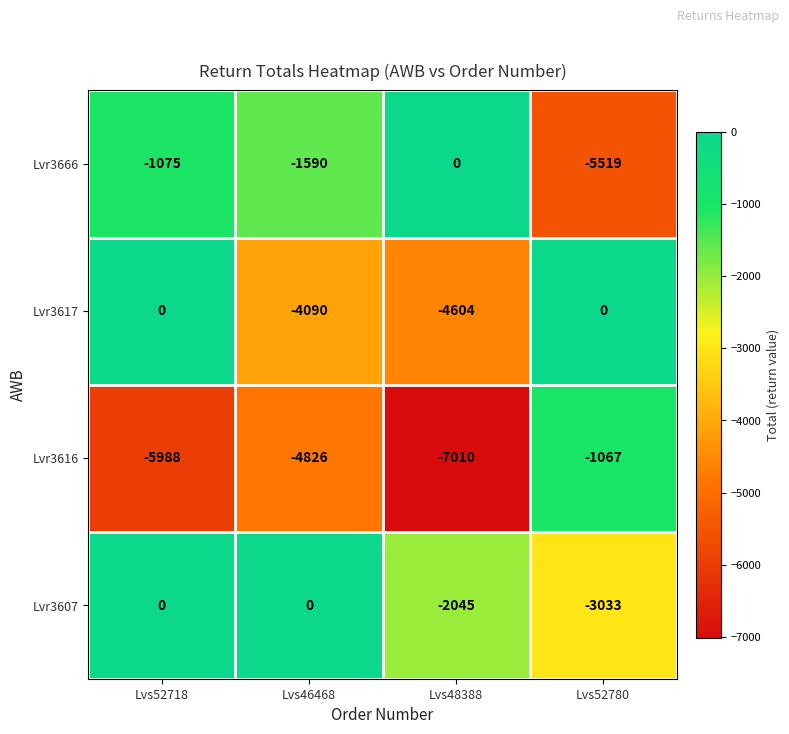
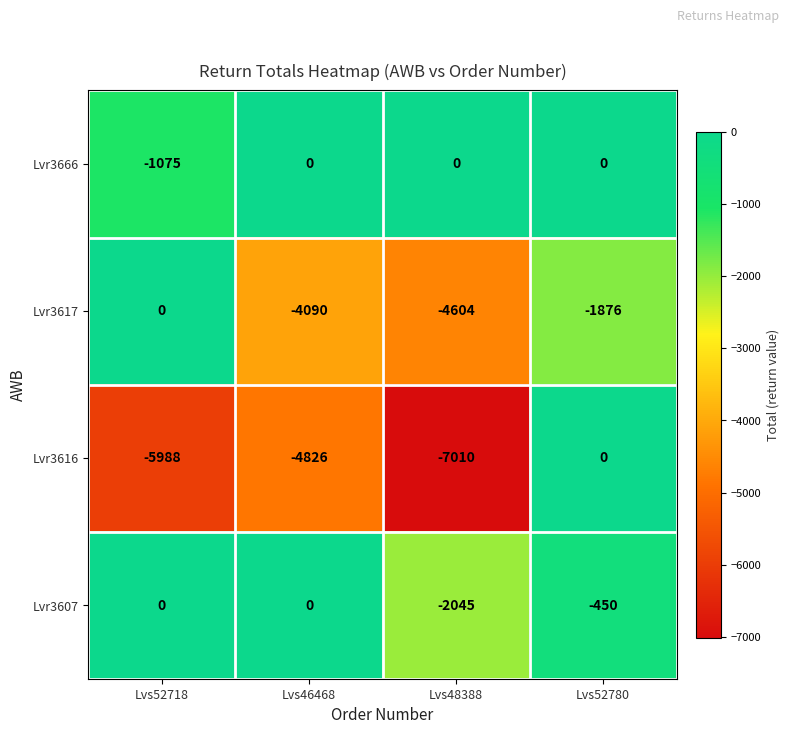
  {
    "Lvr3666": {
      "Lvs52718": -1075,
-     "Lvs46468": -1590,
+     "Lvs46468": 0,
      "Lvs48388": 0,
-     "Lvs52780": -5519
+     "Lvs52780": 0
    },
    "Lvr3617": {
      "Lvs52718": 0,
      "Lvs46468": -4090,
      "Lvs48388": -4604,
-     "Lvs52780": 0
+     "Lvs52780": -1876
    },
    "Lvr3616": {
      "Lvs52718": -5988,
      "Lvs46468": -4826,
      "Lvs48388": -7010,
-     "Lvs52780": -1067
+     "Lvs52780": 0
    },
    "Lvr3607": {
      "Lvs52718": 0,
      "Lvs46468": 0,
      "Lvs48388": -2045,
-     "Lvs52780": -3033
+     "Lvs52780": -450
    }
  }
